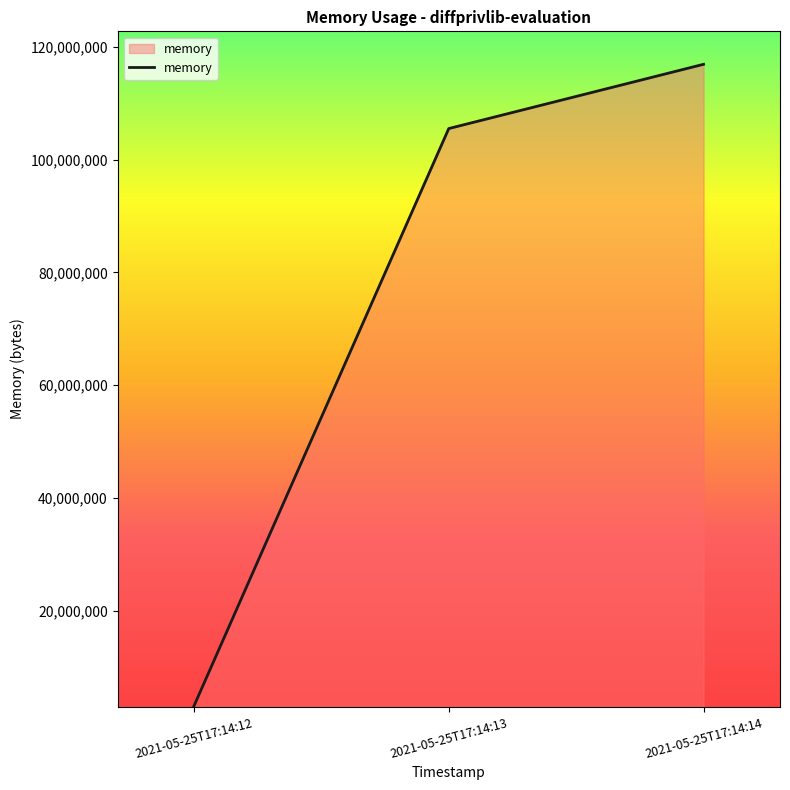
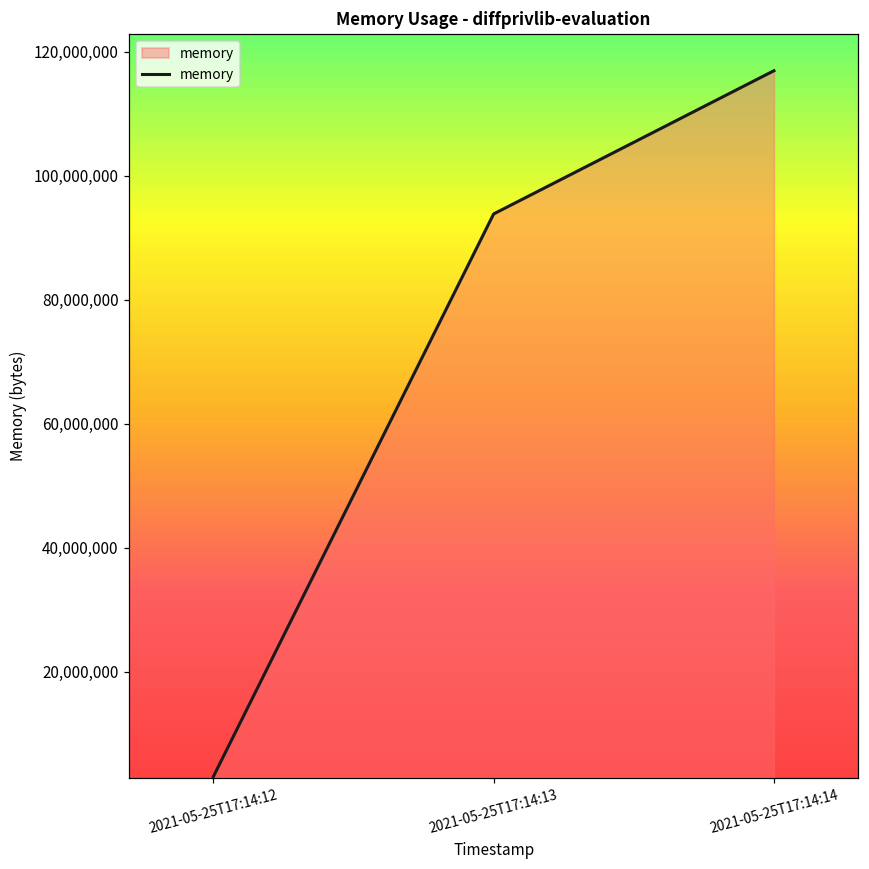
  {
    "2021-05-25T17:14:12": "3,000,000",
-   "2021-05-25T17:14:13": "106,000,000",
+   "2021-05-25T17:14:13": "94,000,000",
    "2021-05-25T17:14:14": "117,000,000"
  }
